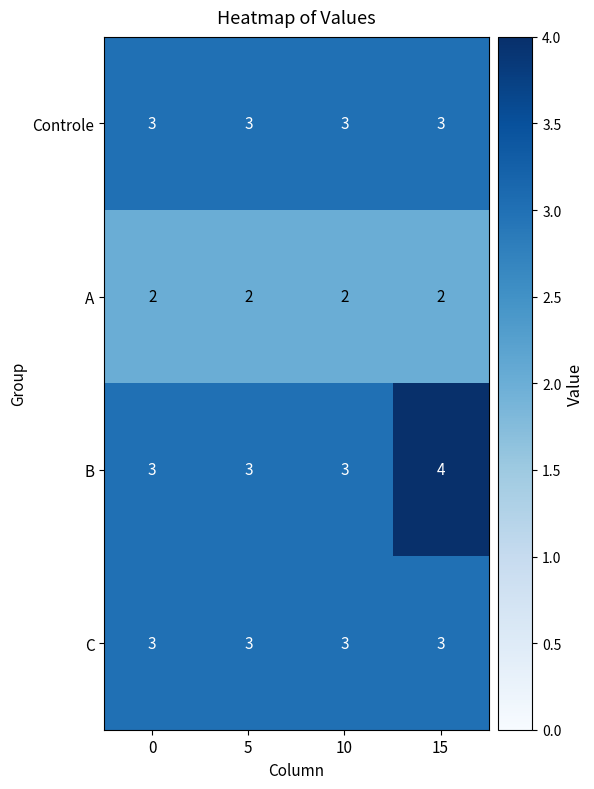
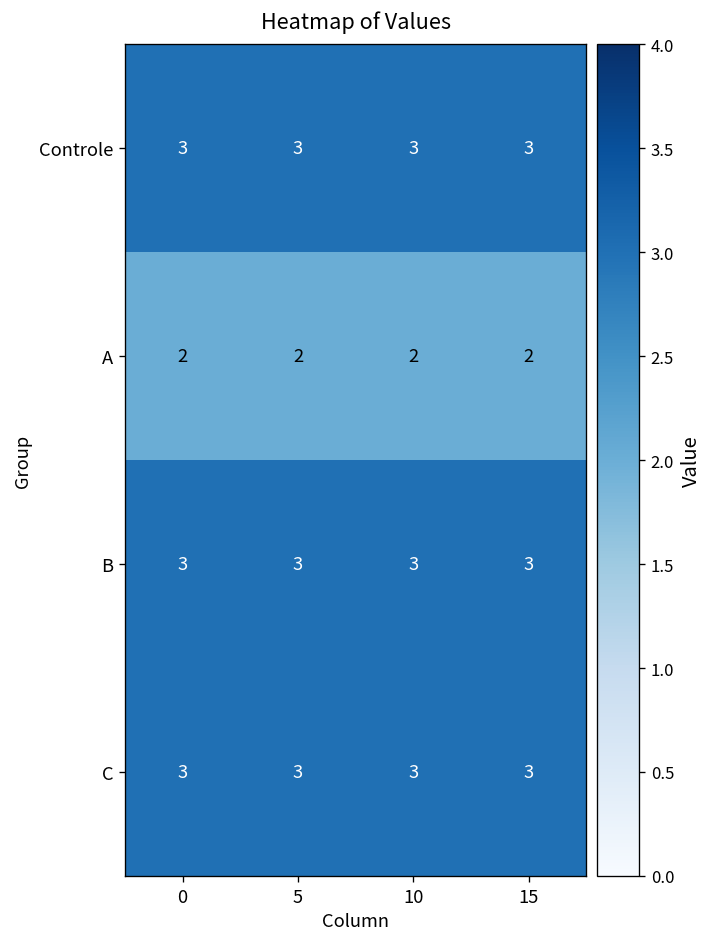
  {
    "Controle": {
      "0": 3,
      "5": 3,
      "10": 3,
      "15": 3
    },
    "A": {
      "0": 2,
      "5": 2,
      "10": 2,
      "15": 2
    },
    "B": {
      "0": 3,
      "5": 3,
      "10": 3,
-     "15": 4
+     "15": 3
    },
    "C": {
      "0": 3,
      "5": 3,
      "10": 3,
      "15": 3
    }
  }
